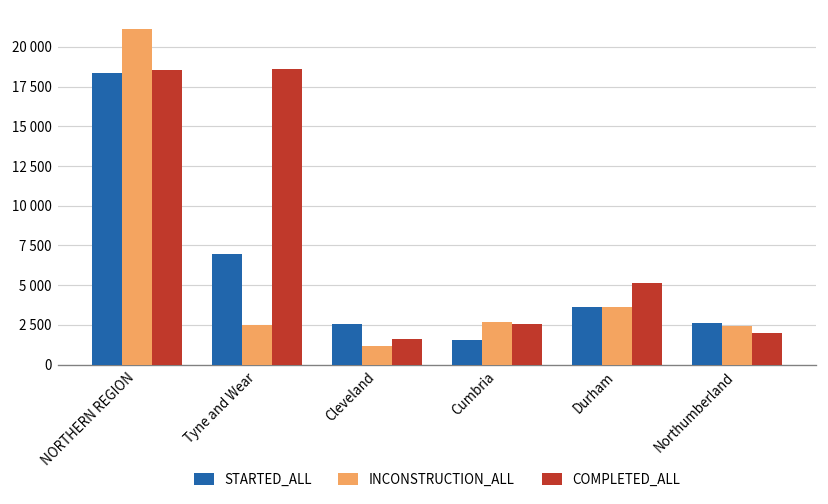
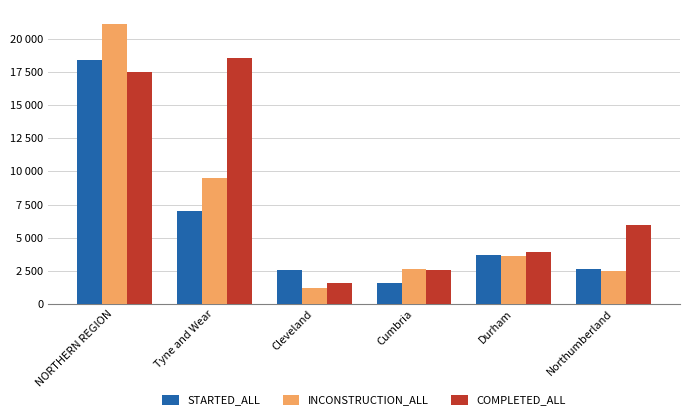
  {
    "STARTED_ALL": {
      "NORTHERN REGION": 18400,
      "Tyne and Wear": 7000,
      "Cleveland": 2500,
      "Cumbria": 1600,
      "Durham": 3700,
      "Northumberland": 2600
    },
    "INCONSTRUCTION_ALL": {
      "NORTHERN REGION": 21100,
-     "Tyne and Wear": 2500,
+     "Tyne and Wear": 9500,
      "Cleveland": 1200,
      "Cumbria": 2700,
      "Durham": 3600,
      "Northumberland": 2500
    },
    "COMPLETED_ALL": {
-     "NORTHERN REGION": 18500,
+     "NORTHERN REGION": 17500,
      "Tyne and Wear": 18600,
      "Cleveland": 1600,
      "Cumbria": 2500,
-     "Durham": 5200,
-     "Northumberland": 2000
+     "Durham": 3900,
+     "Northumberland": 6000
    }
  }
